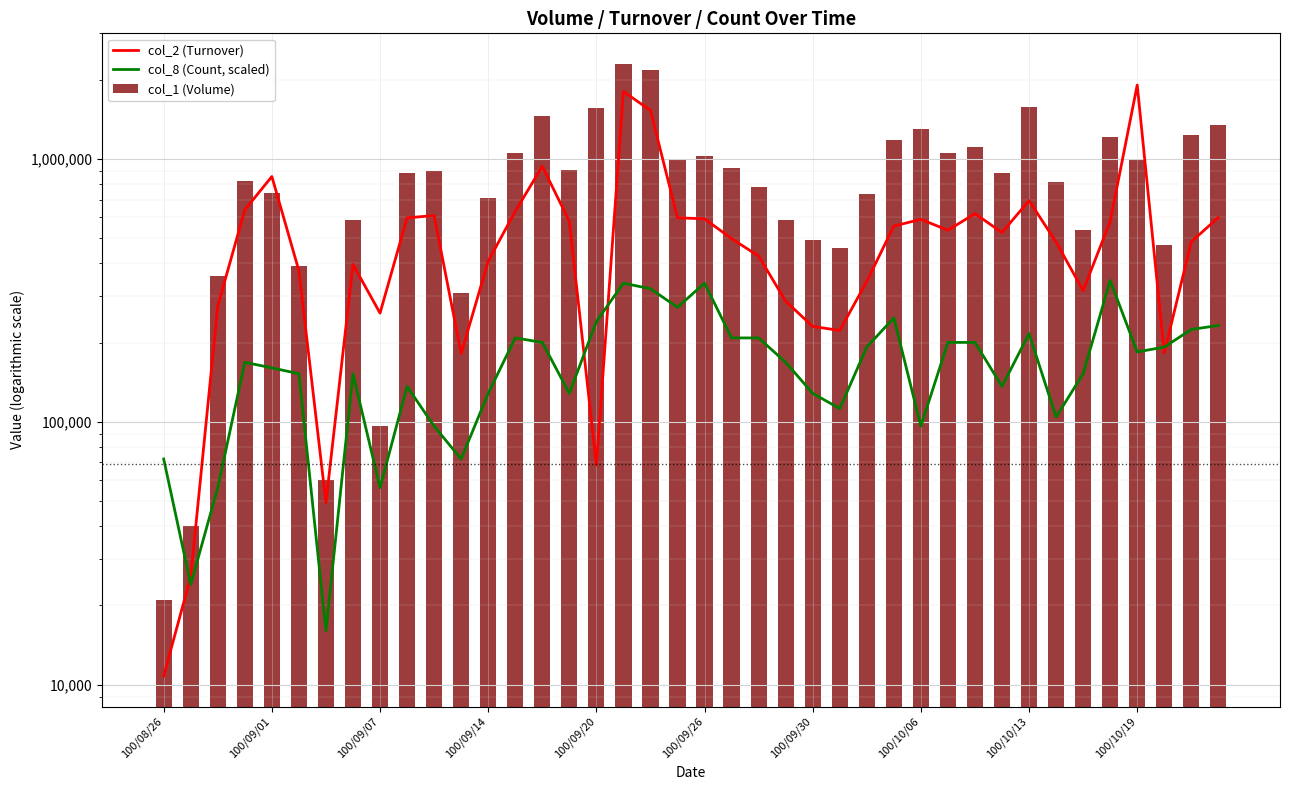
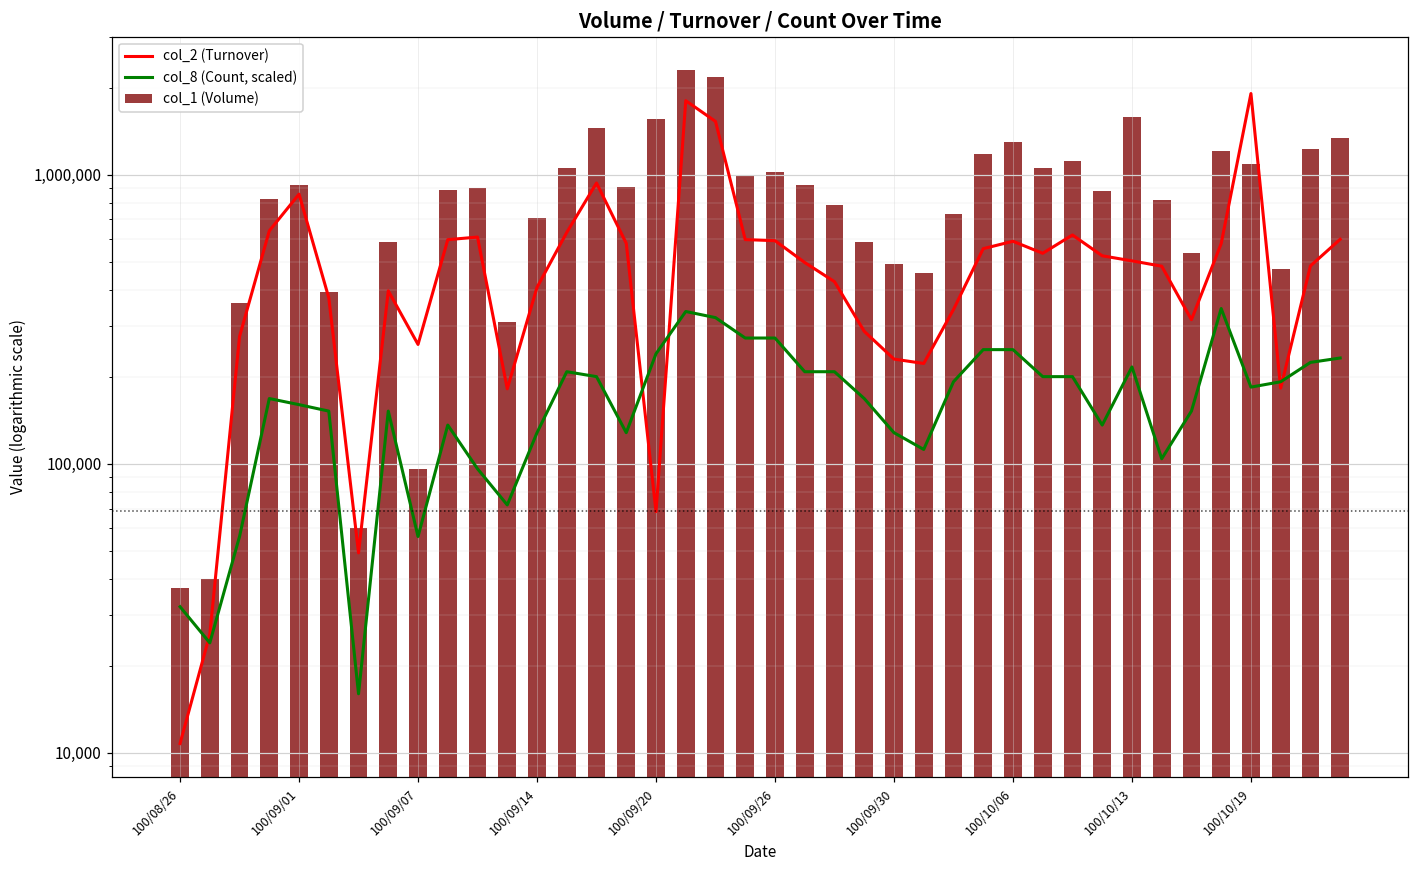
  {
    "col_1 (Volume)": {
-     "100/08/26": "21,000",
-     "100/09/01": "740,000",
+     "100/08/26": "37,000",
+     "100/09/01": "920,000",
      "100/09/07": "96,000",
      "100/09/14": "710,000",
      "100/09/20": "1,600,000",
      "100/09/26": "1,020,000",
      "100/09/30": "490,000",
      "100/10/06": "1,300,000",
      "100/10/13": "1,600,000",
-     "100/10/19": "990,000"
+     "100/10/19": "1,090,000"
    },
    "col_2 (Turnover)": {
      "100/08/26": "10,800",
      "100/09/01": "860,000",
      "100/09/07": "260,000",
      "100/09/14": "410,000",
      "100/09/20": "68,000",
      "100/09/26": "590,000",
      "100/09/30": "230,000",
      "100/10/06": "590,000",
-     "100/10/13": "690,000",
+     "100/10/13": "500,000",
      "100/10/19": "1,900,000"
    },
    "col_8 (Count, scaled)": {
-     "100/08/26": "72,000",
+     "100/08/26": "32,000",
      "100/09/01": "160,000",
      "100/09/07": "56,000",
      "100/09/14": "130,000",
      "100/09/20": "240,000",
-     "100/09/26": "340,000",
+     "100/09/26": "270,000",
      "100/09/30": "130,000",
-     "100/10/06": "96,000",
+     "100/10/06": "250,000",
      "100/10/13": "220,000",
      "100/10/19": "180,000"
    }
  }
